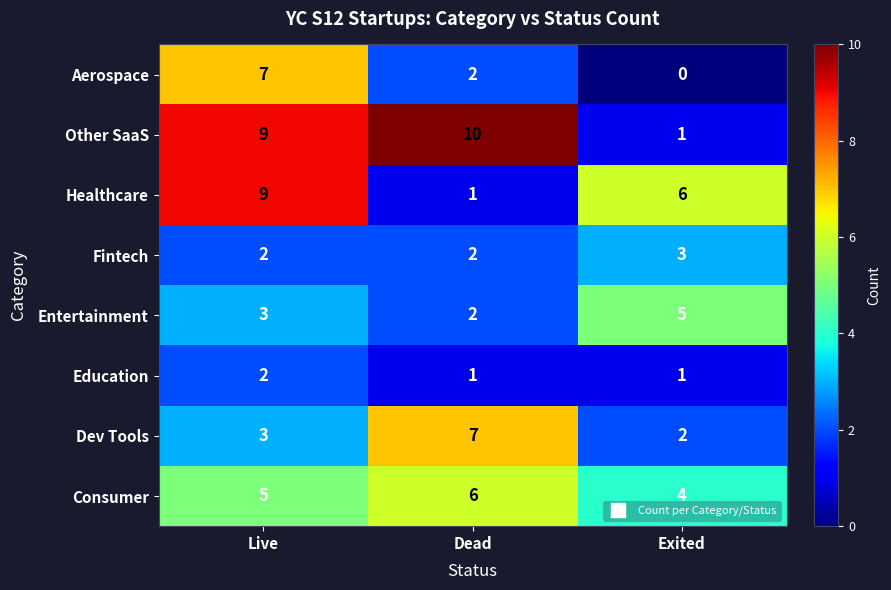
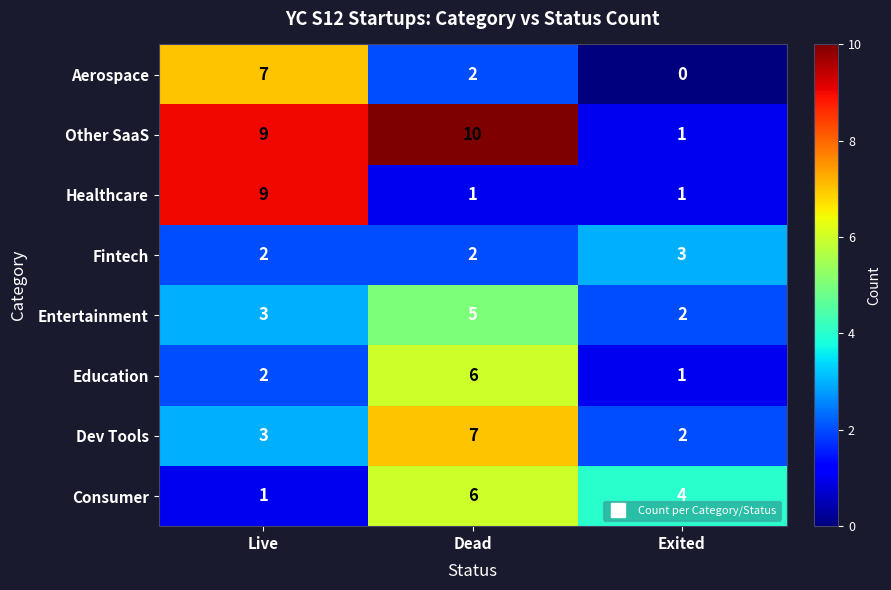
  {
    "Aerospace": {
      "Live": 7,
      "Dead": 2,
      "Exited": 0
    },
    "Other SaaS": {
      "Live": 9,
      "Dead": 10,
      "Exited": 1
    },
    "Healthcare": {
      "Live": 9,
      "Dead": 1,
-     "Exited": 6
+     "Exited": 1
    },
    "Fintech": {
      "Live": 2,
      "Dead": 2,
      "Exited": 3
    },
    "Entertainment": {
      "Live": 3,
-     "Dead": 2,
-     "Exited": 5
+     "Dead": 5,
+     "Exited": 2
    },
    "Education": {
      "Live": 2,
-     "Dead": 1,
+     "Dead": 6,
      "Exited": 1
    },
    "Dev Tools": {
      "Live": 3,
      "Dead": 7,
      "Exited": 2
    },
    "Consumer": {
-     "Live": 5,
+     "Live": 1,
      "Dead": 6
    }
  }
